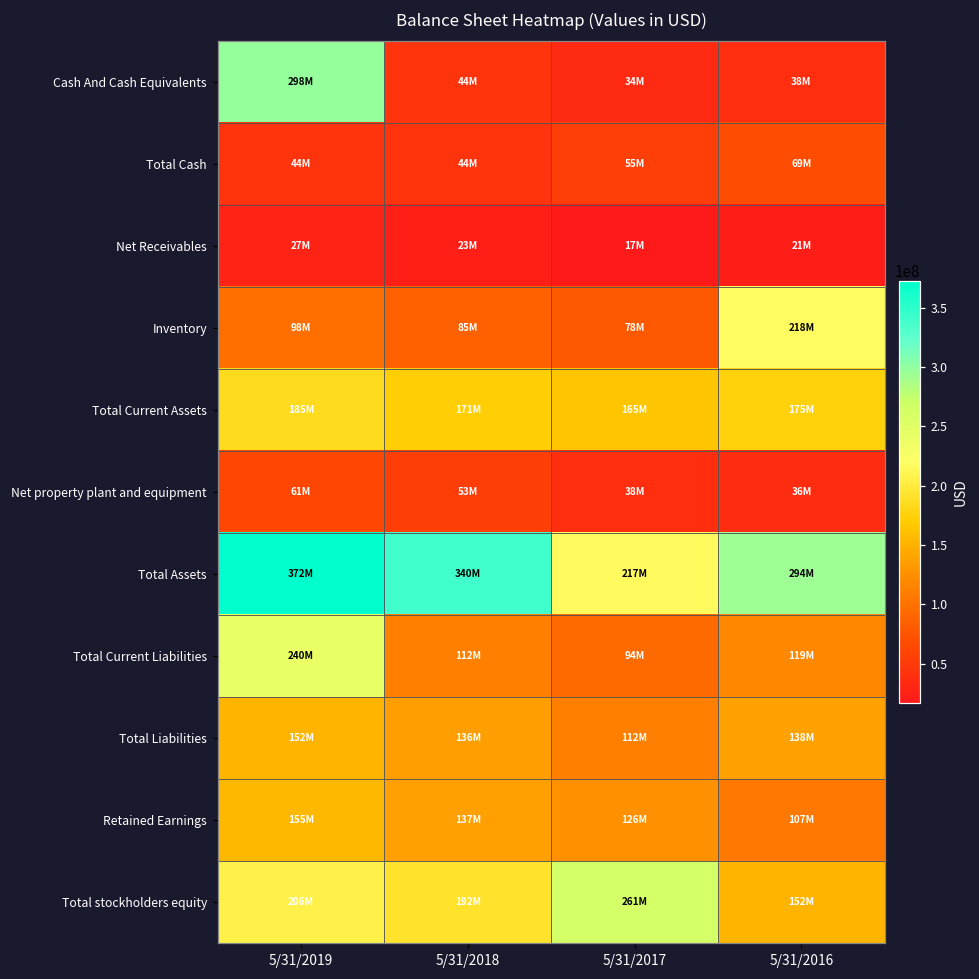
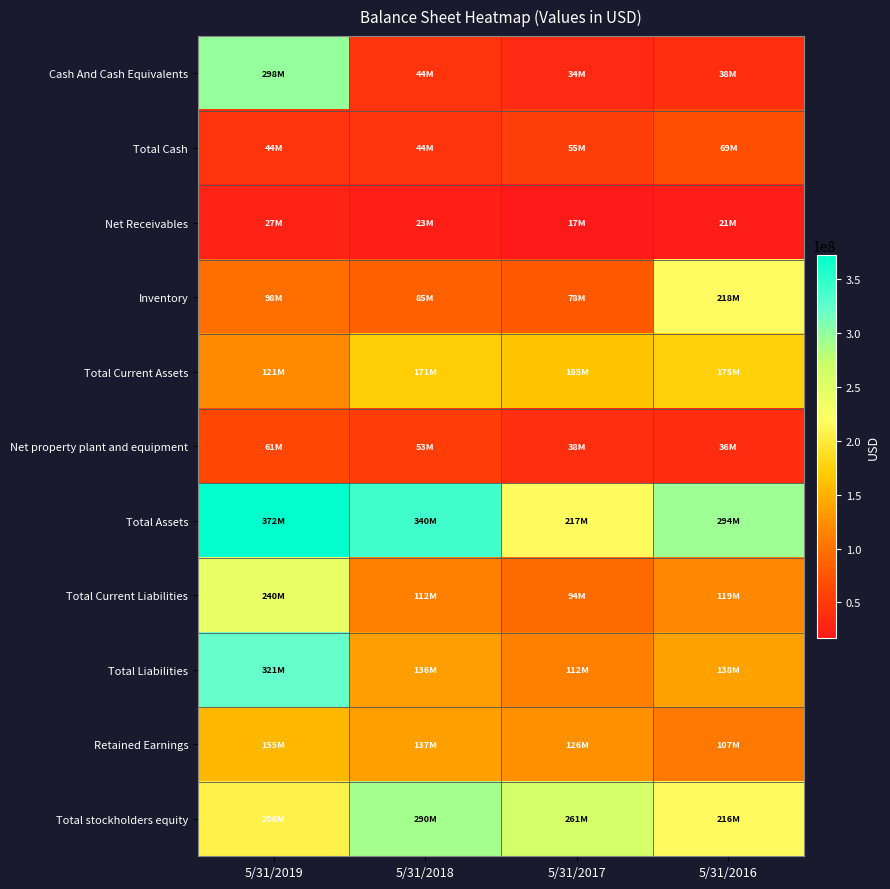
  {
    "Cash And Cash Equivalents": {
      "5/31/2019": "298M",
      "5/31/2018": "44M",
      "5/31/2017": "34M",
      "5/31/2016": "38M"
    },
    "Total Cash": {
      "5/31/2019": "44M",
      "5/31/2018": "44M",
      "5/31/2017": "55M",
      "5/31/2016": "69M"
    },
    "Net Receivables": {
      "5/31/2019": "27M",
      "5/31/2018": "23M",
      "5/31/2017": "17M",
      "5/31/2016": "21M"
    },
    "Inventory": {
      "5/31/2019": "98M",
      "5/31/2018": "85M",
      "5/31/2017": "78M",
      "5/31/2016": "218M"
    },
    "Total Current Assets": {
-     "5/31/2019": "185M",
+     "5/31/2019": "121M",
      "5/31/2018": "171M",
      "5/31/2017": "165M",
      "5/31/2016": "175M"
    },
    "Net property plant and equipment": {
      "5/31/2019": "61M",
      "5/31/2018": "53M",
      "5/31/2017": "38M",
      "5/31/2016": "36M"
    },
    "Total Assets": {
      "5/31/2019": "372M",
      "5/31/2018": "340M",
      "5/31/2017": "217M",
      "5/31/2016": "294M"
    },
    "Total Current Liabilities": {
      "5/31/2019": "240M",
      "5/31/2018": "112M",
      "5/31/2017": "94M",
      "5/31/2016": "119M"
    },
    "Total Liabilities": {
-     "5/31/2019": "152M",
+     "5/31/2019": "321M",
      "5/31/2018": "136M",
      "5/31/2017": "112M",
      "5/31/2016": "138M"
    },
    "Retained Earnings": {
      "5/31/2019": "155M",
      "5/31/2018": "137M",
      "5/31/2017": "126M",
      "5/31/2016": "107M"
    },
    "Total stockholders equity": {
      "5/31/2019": "206M",
-     "5/31/2018": "192M",
+     "5/31/2018": "290M",
      "5/31/2017": "261M",
-     "5/31/2016": "152M"
+     "5/31/2016": "216M"
    }
  }
